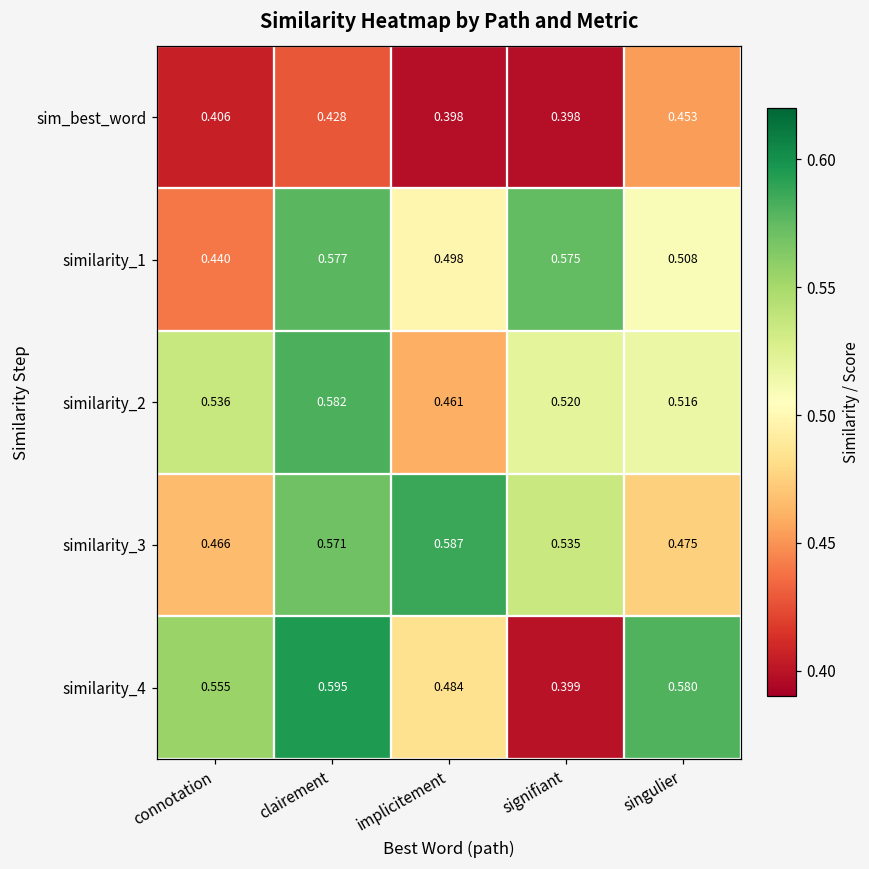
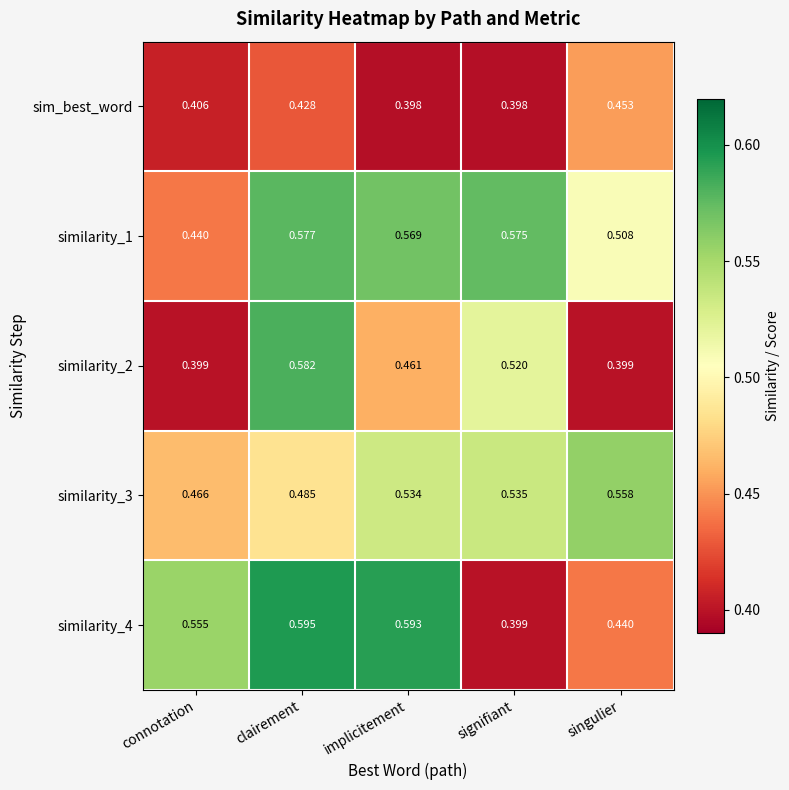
  {
    "sim_best_word": {
      "connotation": 0.406,
      "clairement": 0.428,
      "implicitement": 0.398,
      "signifiant": 0.398,
      "singulier": 0.453
    },
    "similarity_1": {
      "connotation": 0.440,
      "clairement": 0.577,
-     "implicitement": 0.498,
+     "implicitement": 0.569,
      "signifiant": 0.575,
      "singulier": 0.508
    },
    "similarity_2": {
-     "connotation": 0.536,
+     "connotation": 0.399,
      "clairement": 0.582,
      "implicitement": 0.461,
      "signifiant": 0.520,
-     "singulier": 0.516
+     "singulier": 0.399
    },
    "similarity_3": {
      "connotation": 0.466,
-     "clairement": 0.571,
-     "implicitement": 0.587,
+     "clairement": 0.485,
+     "implicitement": 0.534,
      "signifiant": 0.535,
-     "singulier": 0.475
+     "singulier": 0.558
    },
    "similarity_4": {
      "connotation": 0.555,
      "clairement": 0.595,
-     "implicitement": 0.484,
+     "implicitement": 0.593,
      "signifiant": 0.399,
-     "singulier": 0.580
+     "singulier": 0.440
    }
  }
